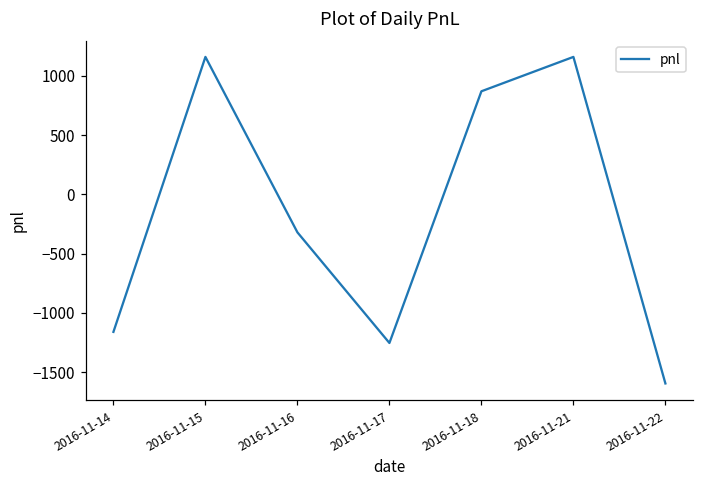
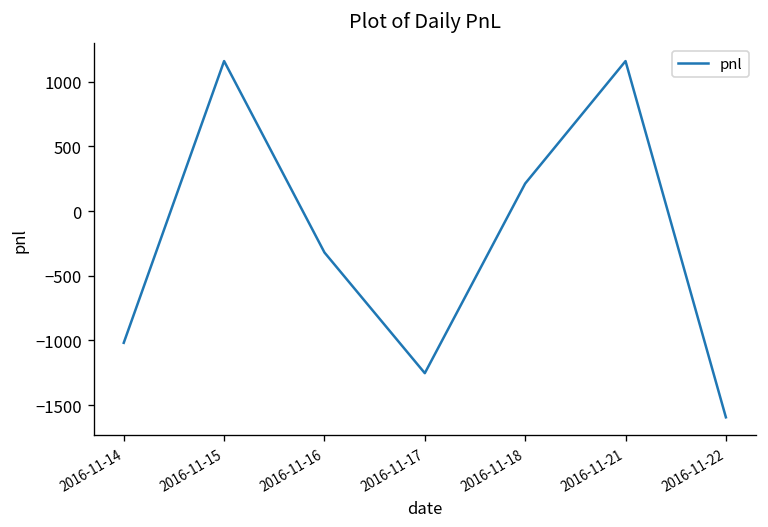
  {
-   "2016-11-14": -1160,
+   "2016-11-14": -1020,
    "2016-11-15": 1160,
    "2016-11-16": -320,
    "2016-11-17": -1250,
-   "2016-11-18": 870,
+   "2016-11-18": 210,
    "2016-11-21": 1160,
    "2016-11-22": -1600
  }
